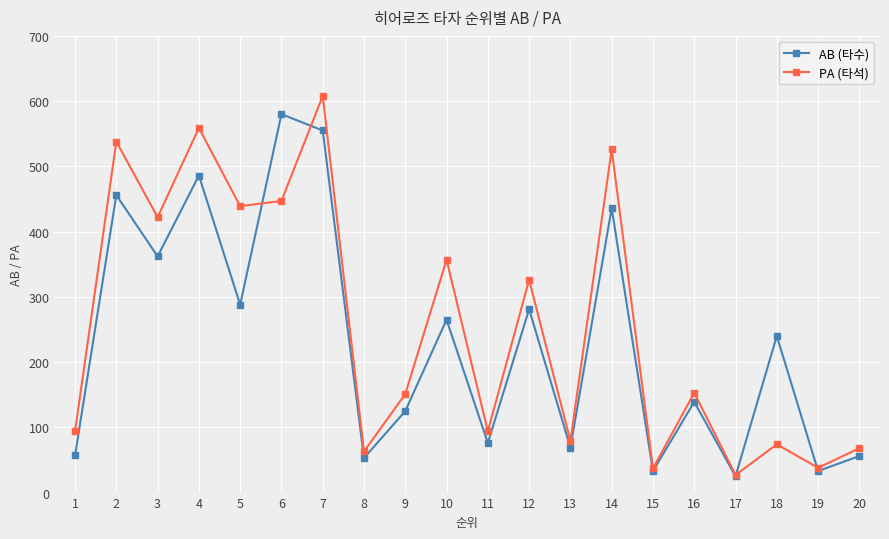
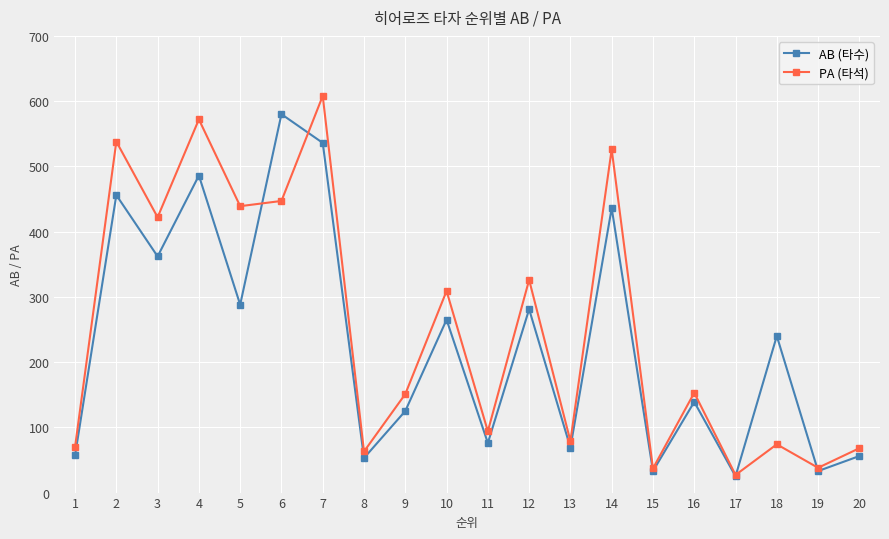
  {
    "AB (타수)": {
      "1": 60,
      "2": 460,
      "3": 360,
      "4": 490,
      "5": 290,
      "6": 580,
-     "7": 560,
+     "7": 540,
      "8": 50,
      "9": 130,
      "10": 270,
      "11": 80,
      "12": 280,
      "13": 70,
      "14": 440,
      "15": 30,
      "16": 140,
      "18": 240,
      "19": 30,
      "20": 60
    },
    "PA (타석)": {
-     "1": 90,
+     "1": 70,
      "2": 540,
      "3": 420,
-     "4": 560,
+     "4": 570,
      "5": 440,
      "6": 450,
      "7": 610,
      "8": 60,
      "9": 150,
-     "10": 360,
+     "10": 310,
      "11": 90,
      "12": 330,
      "13": 80,
      "14": 530,
      "15": 40,
      "16": 150,
      "18": 70,
      "19": 40,
      "20": 70
    }
  }
